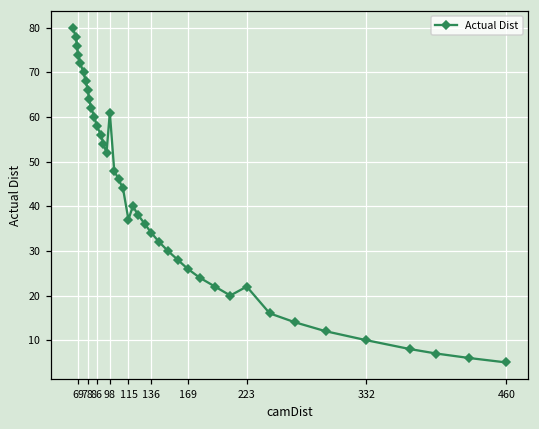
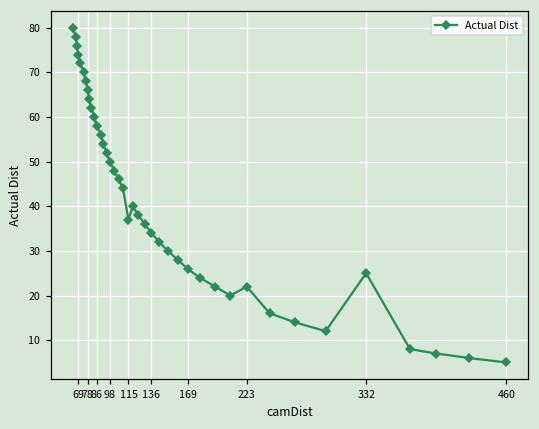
  {
-   "98": 61,
+   "98": 50,
    "115": 37,
    "136": 34,
    "169": 26,
    "223": 22,
-   "332": 10,
+   "332": 25,
    "460": 5
  }
